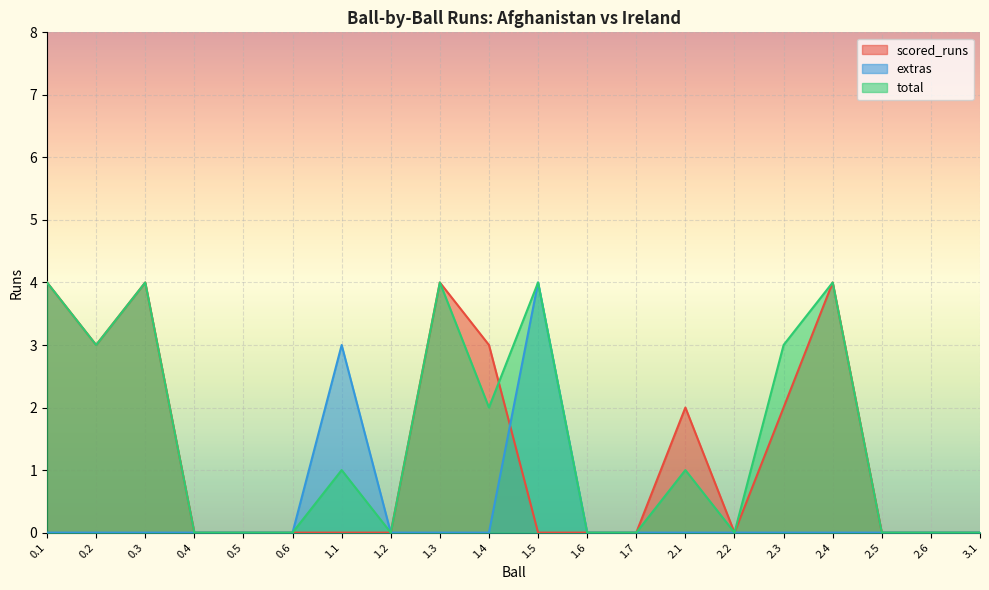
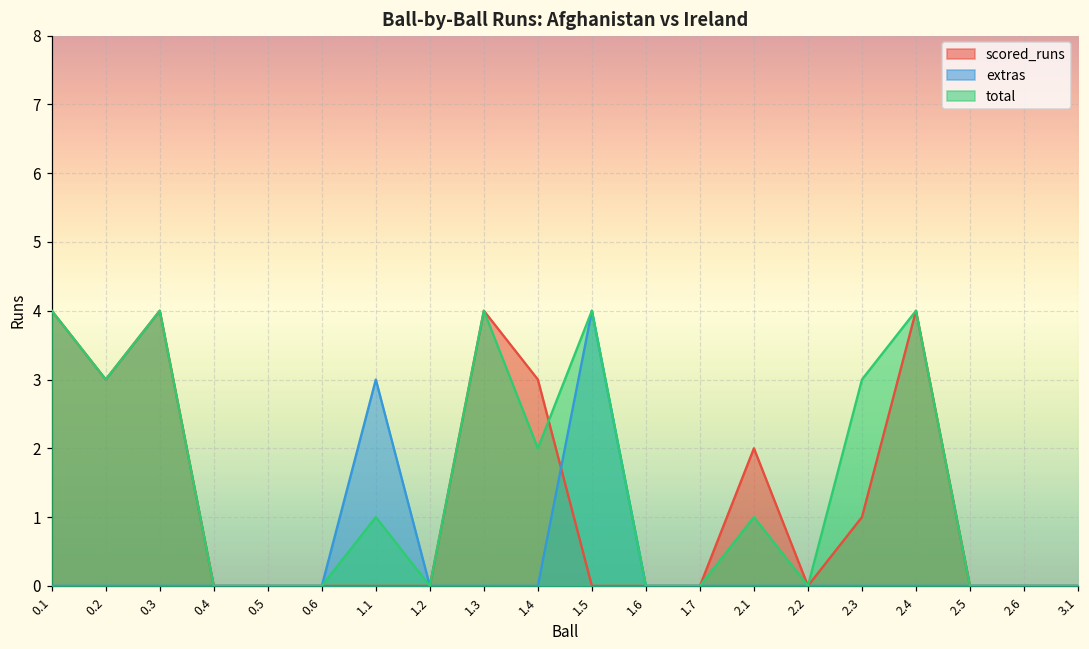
  {
    "scored_runs": {
      "1.1": 0,
      "1.4": 3,
      "1.5": 0,
      "2.1": 2,
-     "2.3": 2
+     "2.3": 1
    },
    "extras": {
      "0.1": 0,
      "0.2": 0,
      "0.3": 0,
      "1.1": 3,
      "1.3": 0,
      "1.4": 0,
      "2.1": 0,
      "2.3": 0,
      "2.4": 0
    },
    "total": {
      "1.1": 1,
      "1.4": 2,
      "2.1": 1,
      "2.3": 3
    }
  }
